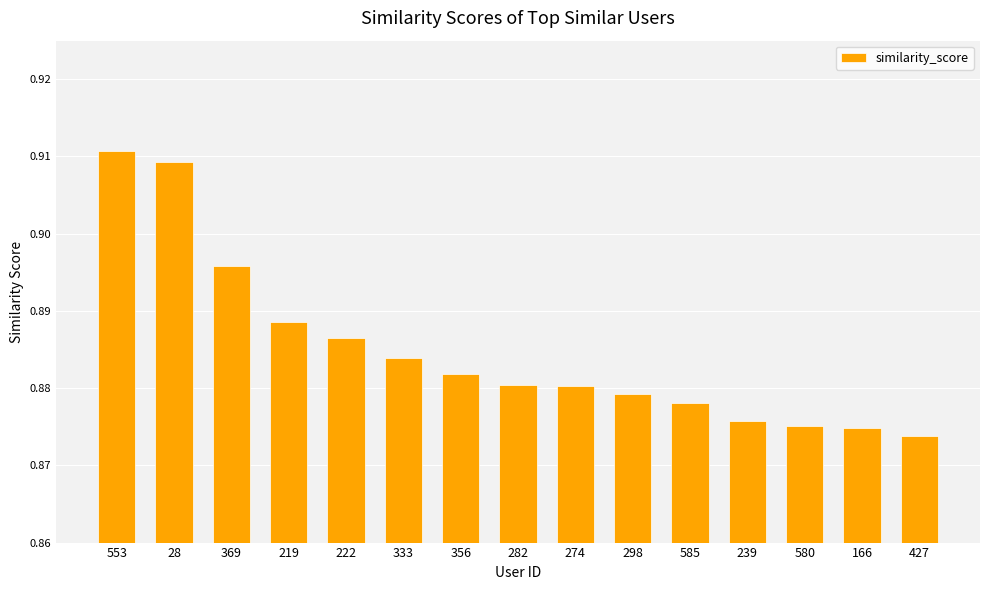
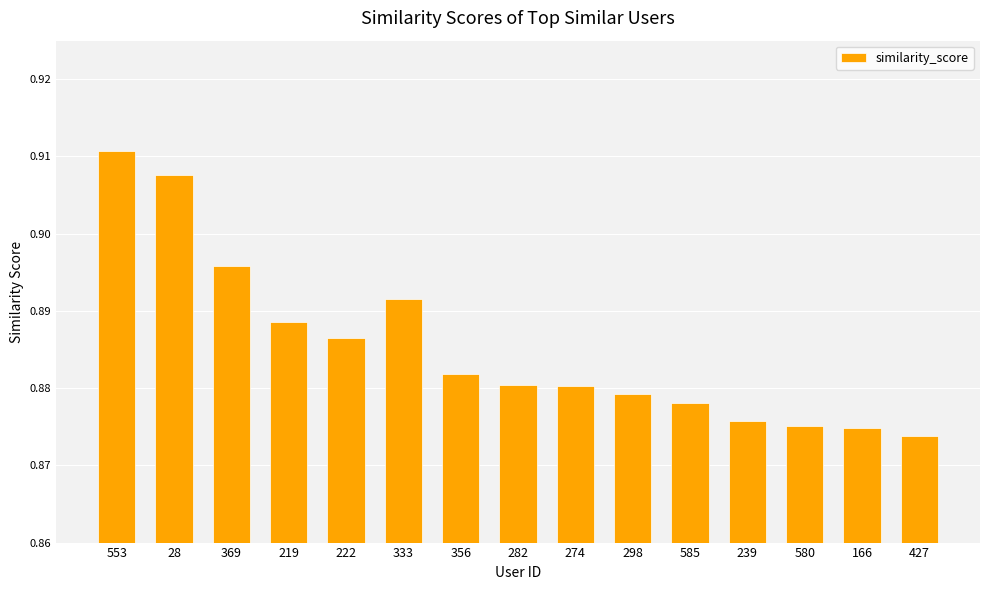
  {
    "553": 0.911,
-   "28": 0.909,
+   "28": 0.908,
    "369": 0.896,
    "219": 0.889,
    "222": 0.887,
-   "333": 0.884,
+   "333": 0.892,
    "356": 0.882,
    "282": 0.880,
    "274": 0.880,
    "298": 0.879,
    "585": 0.878,
    "239": 0.876,
    "580": 0.875,
    "166": 0.875,
    "427": 0.874
  }
